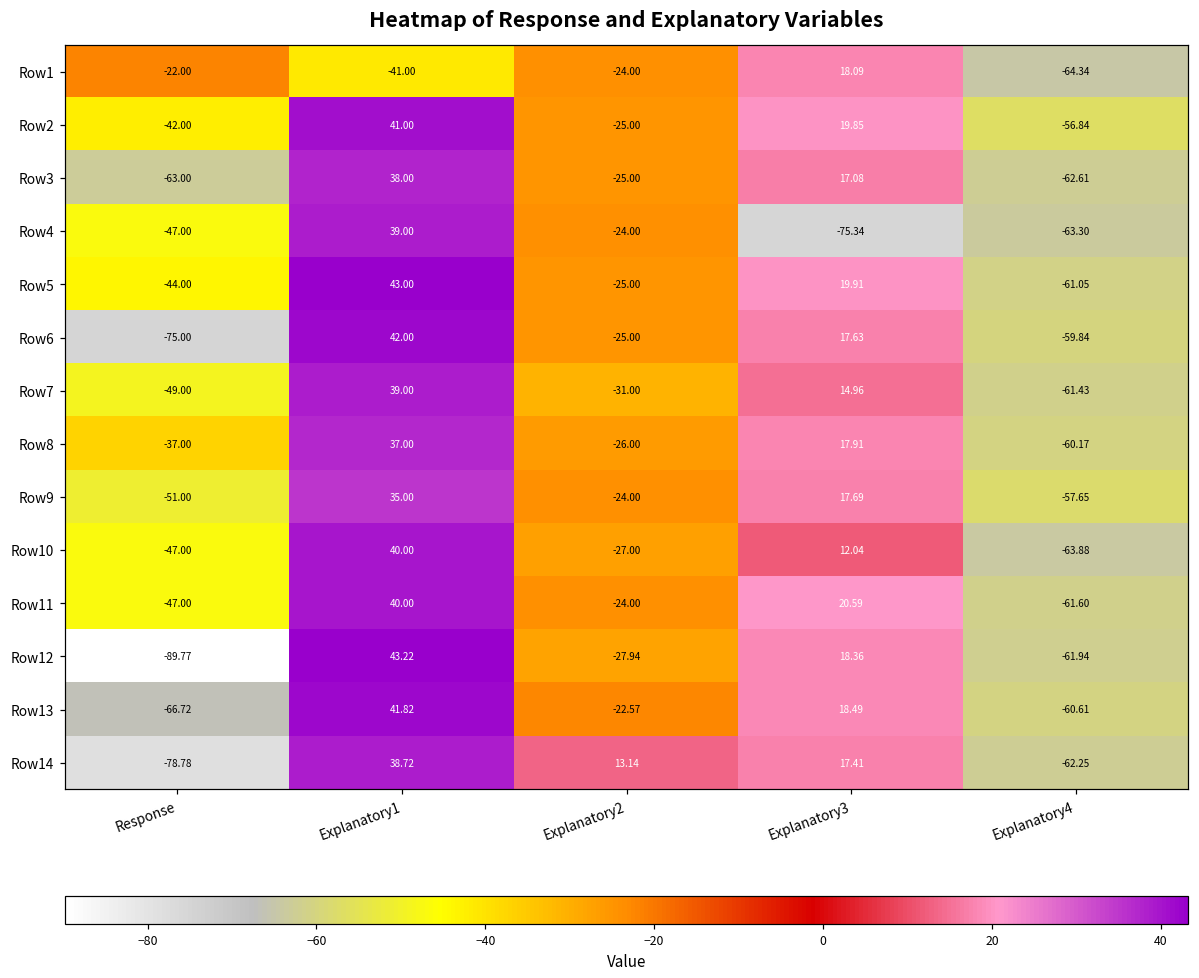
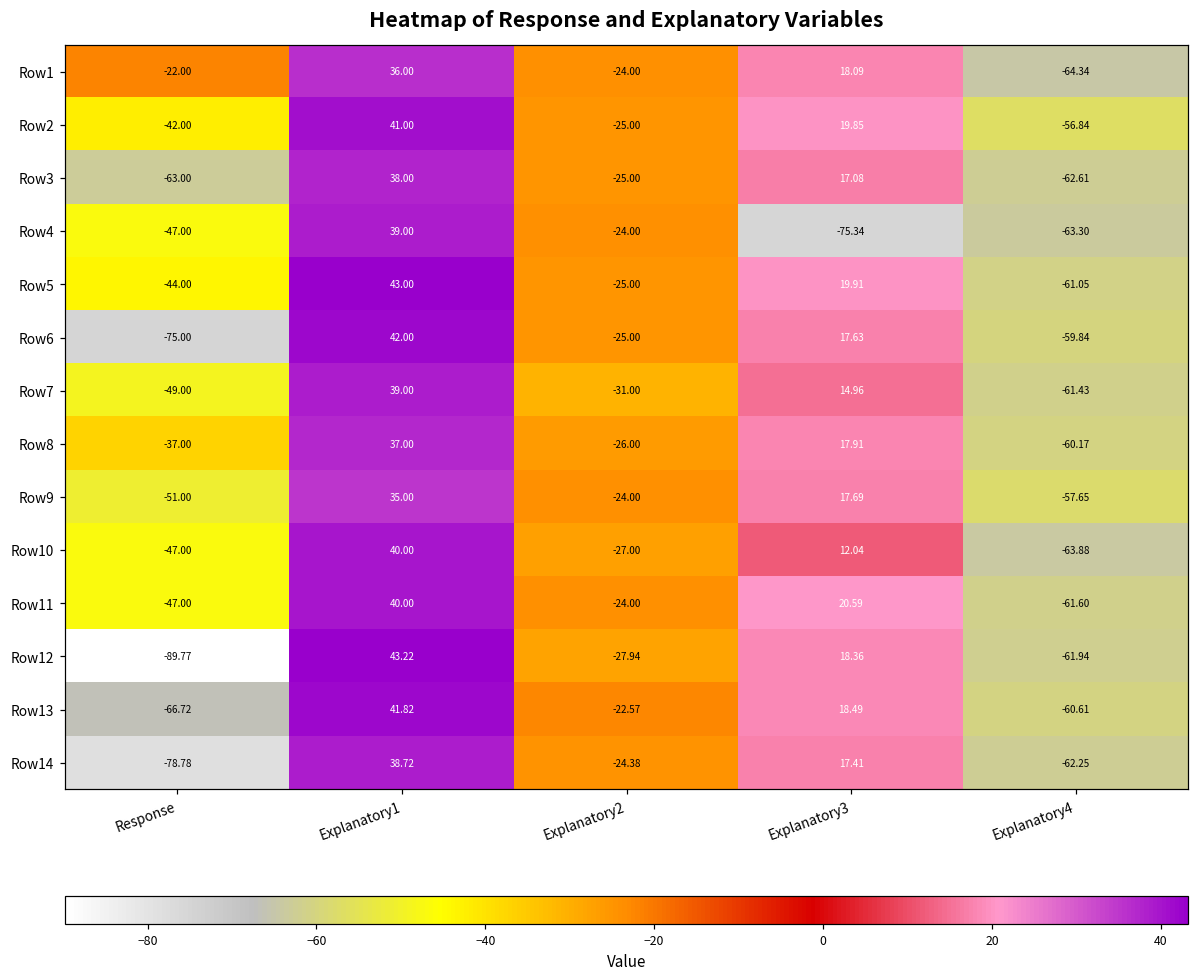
  {
    "Row1": {
      "Response": -22.00,
-     "Explanatory1": -41.00,
+     "Explanatory1": 36.00,
      "Explanatory2": -24.00,
      "Explanatory3": 18.09,
      "Explanatory4": -64.34
    },
    "Row2": {
      "Response": -42.00,
      "Explanatory1": 41.00,
      "Explanatory2": -25.00,
      "Explanatory3": 19.85,
      "Explanatory4": -56.84
    },
    "Row3": {
      "Response": -63.00,
      "Explanatory1": 38.00,
      "Explanatory2": -25.00,
      "Explanatory3": 17.08,
      "Explanatory4": -62.61
    },
    "Row4": {
      "Response": -47.00,
      "Explanatory1": 39.00,
      "Explanatory2": -24.00,
      "Explanatory3": -75.34,
      "Explanatory4": -63.30
    },
    "Row5": {
      "Response": -44.00,
      "Explanatory1": 43.00,
      "Explanatory2": -25.00,
      "Explanatory3": 19.91,
      "Explanatory4": -61.05
    },
    "Row6": {
      "Response": -75.00,
      "Explanatory1": 42.00,
      "Explanatory2": -25.00,
      "Explanatory3": 17.63,
      "Explanatory4": -59.84
    },
    "Row7": {
      "Response": -49.00,
      "Explanatory1": 39.00,
      "Explanatory2": -31.00,
      "Explanatory3": 14.96,
      "Explanatory4": -61.43
    },
    "Row8": {
      "Response": -37.00,
      "Explanatory1": 37.00,
      "Explanatory2": -26.00,
      "Explanatory3": 17.91,
      "Explanatory4": -60.17
    },
    "Row9": {
      "Response": -51.00,
      "Explanatory1": 35.00,
      "Explanatory2": -24.00,
      "Explanatory3": 17.69,
      "Explanatory4": -57.65
    },
    "Row10": {
      "Response": -47.00,
      "Explanatory1": 40.00,
      "Explanatory2": -27.00,
      "Explanatory3": 12.04,
      "Explanatory4": -63.88
    },
    "Row11": {
      "Response": -47.00,
      "Explanatory1": 40.00,
      "Explanatory2": -24.00,
      "Explanatory3": 20.59,
      "Explanatory4": -61.60
    },
    "Row12": {
      "Response": -89.77,
      "Explanatory1": 43.22,
      "Explanatory2": -27.94,
      "Explanatory3": 18.36,
      "Explanatory4": -61.94
    },
    "Row13": {
      "Response": -66.72,
      "Explanatory1": 41.82,
      "Explanatory2": -22.57,
      "Explanatory3": 18.49,
      "Explanatory4": -60.61
    },
    "Row14": {
      "Response": -78.78,
      "Explanatory1": 38.72,
-     "Explanatory2": 13.14,
+     "Explanatory2": -24.38,
      "Explanatory3": 17.41,
      "Explanatory4": -62.25
    }
  }
